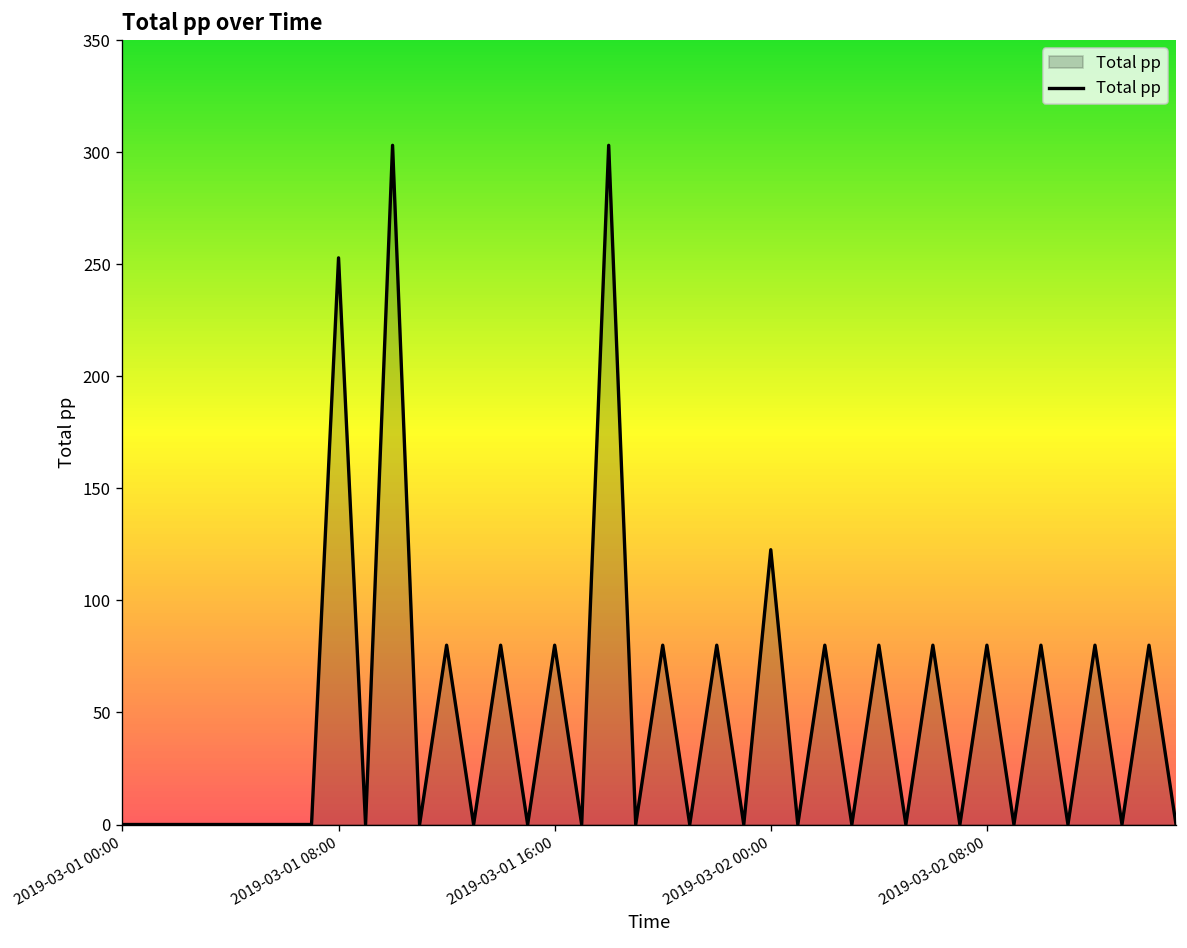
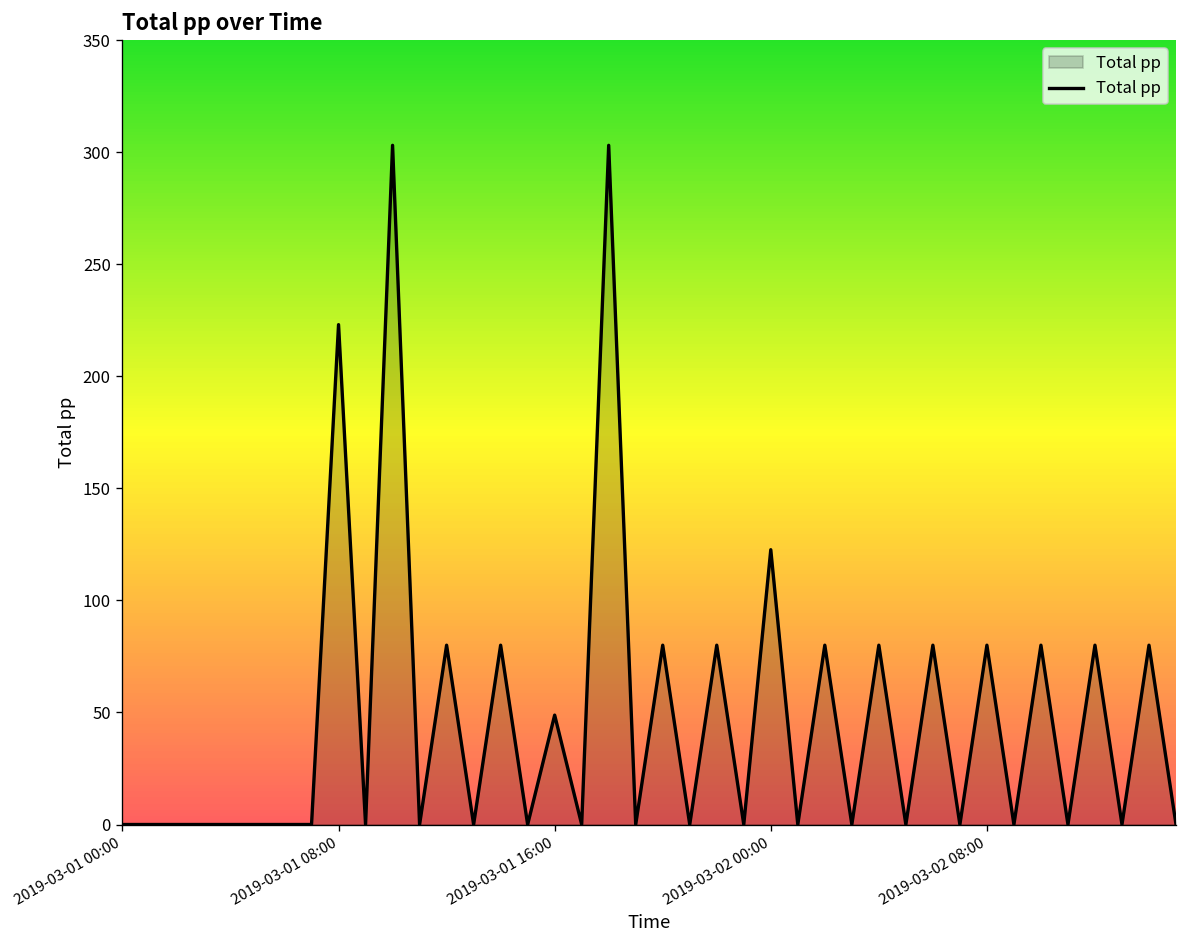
  {
    "2019-03-01 00:00": 0,
-   "2019-03-01 08:00": 253,
-   "2019-03-01 16:00": 80,
+   "2019-03-01 08:00": 223,
+   "2019-03-01 16:00": 49,
    "2019-03-02 00:00": 123,
    "2019-03-02 08:00": 80
  }
